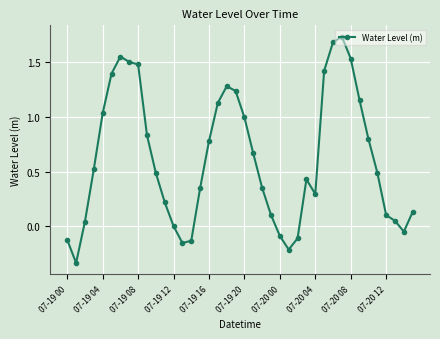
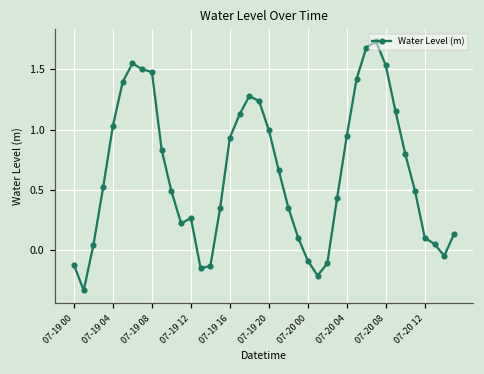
  {
    "07-19 00": -0.12,
    "07-19 04": 1.03,
    "07-19 08": 1.48,
-   "07-19 12": 0.00,
-   "07-19 16": 0.78,
+   "07-19 12": 0.27,
+   "07-19 16": 0.93,
    "07-19 20": 1.00,
    "07-20 00": -0.09,
-   "07-20 04": 0.30,
+   "07-20 04": 0.95,
    "07-20 08": 1.53,
    "07-20 12": 0.10
  }
